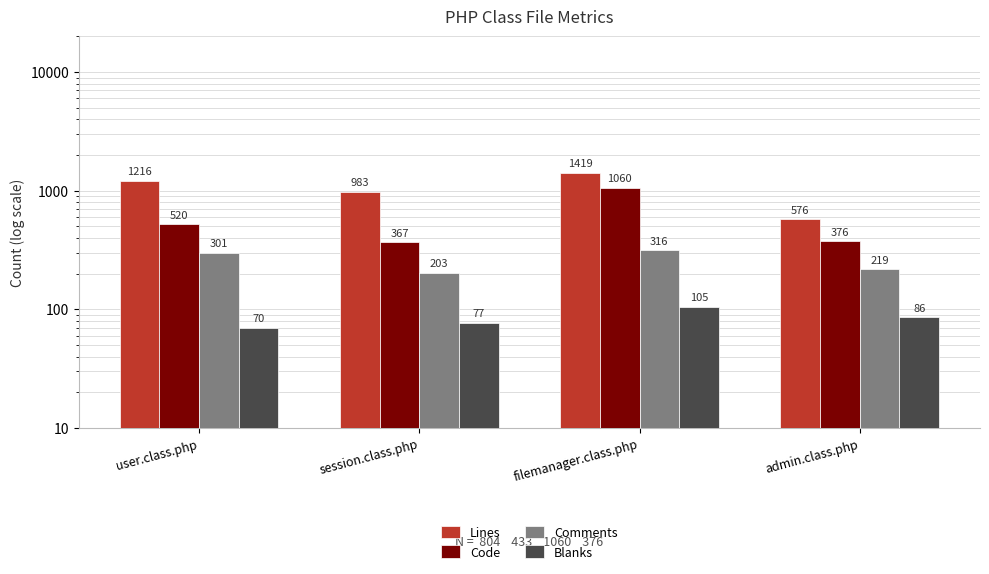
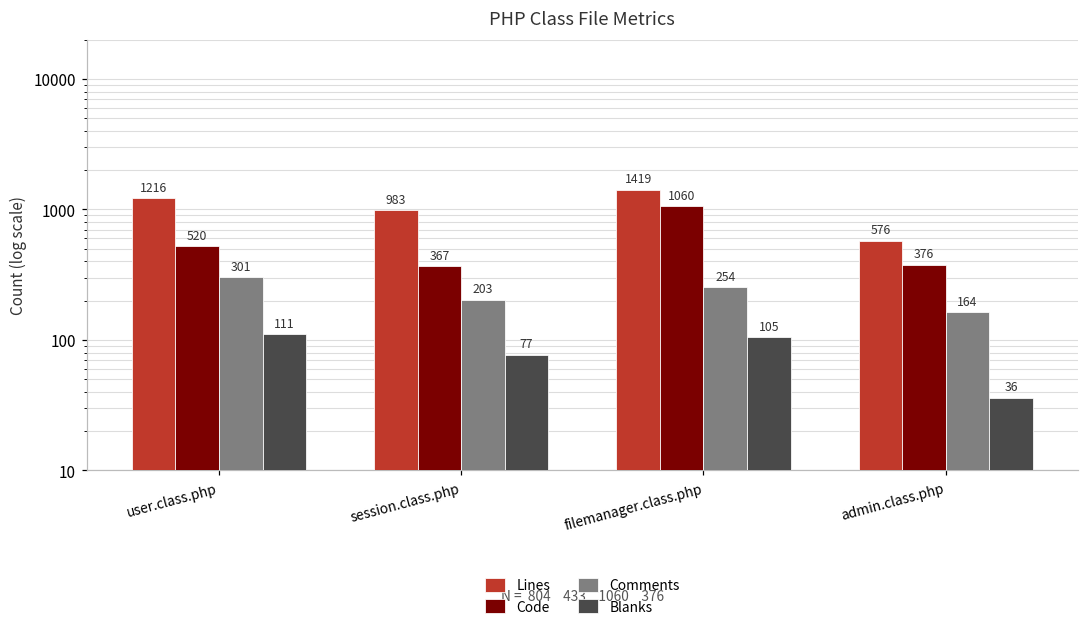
  {
    "Lines": {
      "user.class.php": 1216,
      "session.class.php": 983,
      "filemanager.class.php": 1419,
      "admin.class.php": 576
    },
    "Code": {
      "user.class.php": 520,
      "session.class.php": 367,
      "filemanager.class.php": 1060,
      "admin.class.php": 376
    },
    "Comments": {
      "user.class.php": 301,
      "session.class.php": 203,
-     "filemanager.class.php": 316,
-     "admin.class.php": 219
+     "filemanager.class.php": 254,
+     "admin.class.php": 164
    },
    "Blanks": {
-     "user.class.php": 70,
+     "user.class.php": 111,
      "session.class.php": 77,
      "filemanager.class.php": 105,
-     "admin.class.php": 86
+     "admin.class.php": 36
    }
  }
